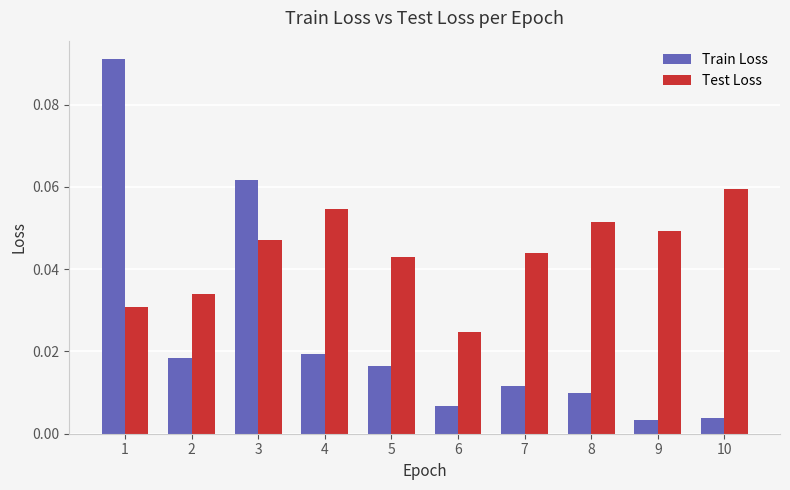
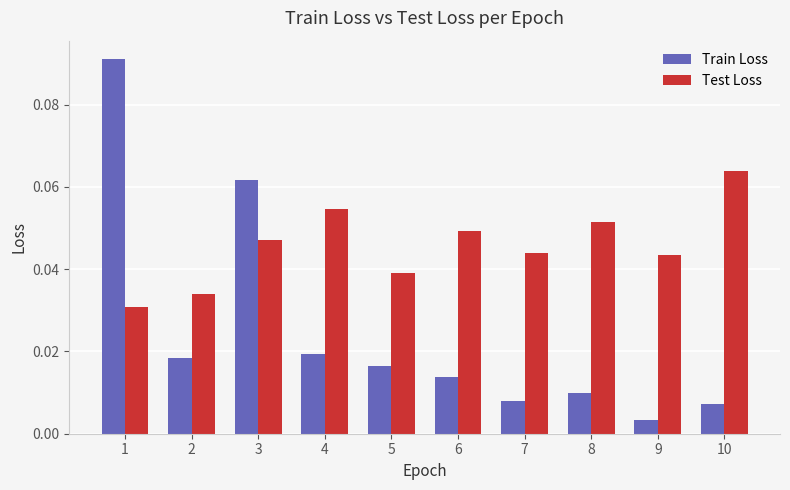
  {
    "Train Loss": {
      "1": 0.091,
      "2": 0.018,
      "3": 0.062,
      "4": 0.019,
      "5": 0.017,
-     "6": 0.007,
-     "7": 0.012,
+     "6": 0.014,
+     "7": 0.008,
      "8": 0.010,
      "9": 0.003,
-     "10": 0.004
+     "10": 0.007
    },
    "Test Loss": {
      "1": 0.031,
      "2": 0.034,
      "3": 0.047,
      "4": 0.055,
-     "5": 0.043,
-     "6": 0.025,
+     "5": 0.039,
+     "6": 0.049,
      "7": 0.044,
      "8": 0.052,
-     "9": 0.049,
-     "10": 0.059
+     "9": 0.043,
+     "10": 0.064
    }
  }
